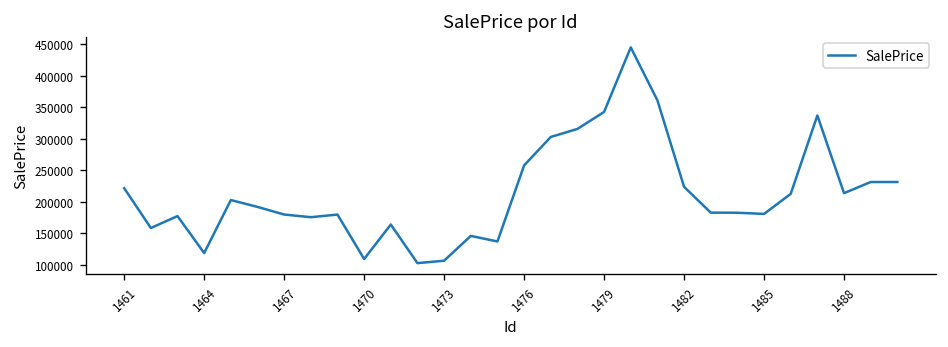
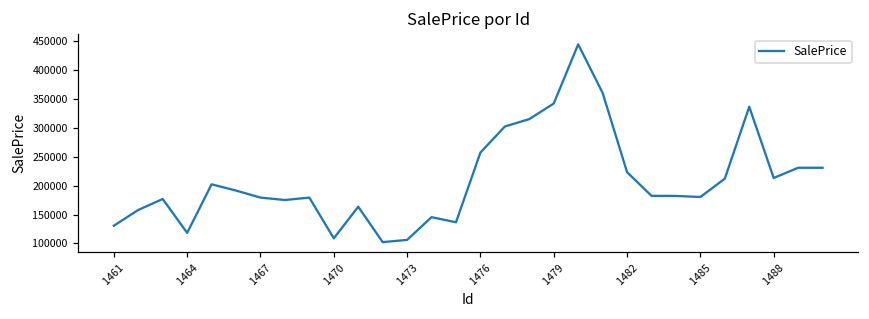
  {
-   "1461": 220000,
+   "1461": 130000,
    "1464": 120000,
    "1467": 180000,
    "1470": 110000,
    "1473": 110000,
    "1476": 260000,
    "1479": 340000,
    "1482": 220000,
    "1485": 180000,
    "1488": 210000
  }
